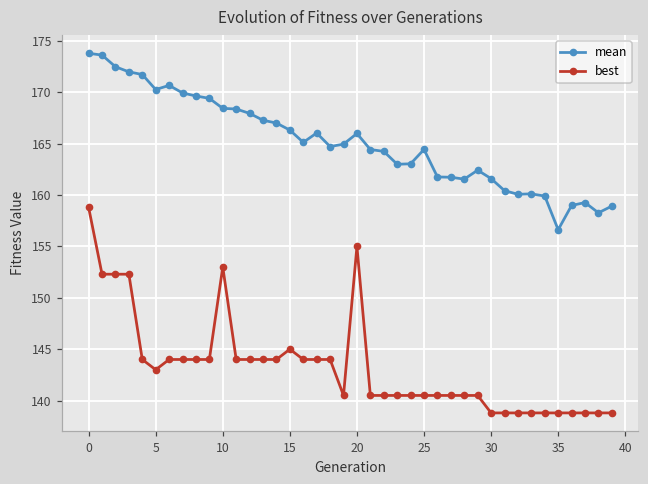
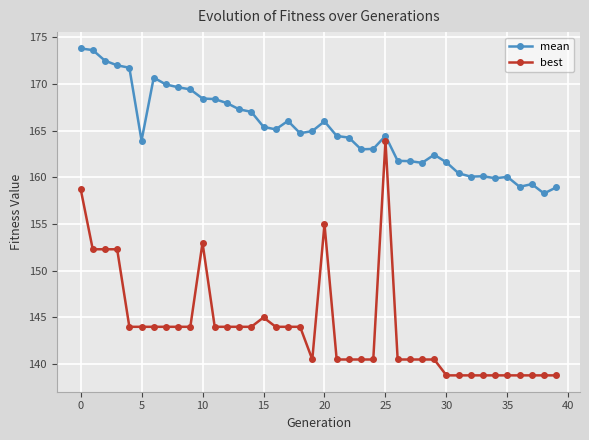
  {
    "mean": {
      "0": 174,
-     "5": 170,
+     "5": 164,
      "10": 168,
-     "15": 166,
+     "15": 165,
      "20": 166,
      "25": 164,
      "30": 162,
-     "35": 157
+     "35": 160
    },
    "best": {
      "0": 159,
-     "5": 143,
+     "5": 144,
      "10": 153,
      "15": 145,
      "20": 155,
-     "25": 141,
+     "25": 164,
      "30": 139,
      "35": 139
    }
  }
